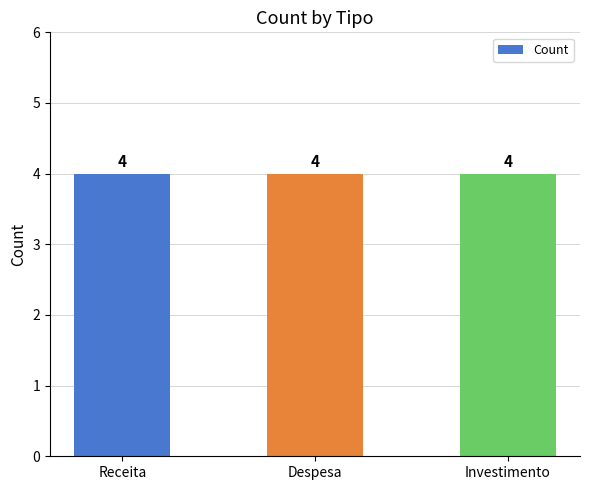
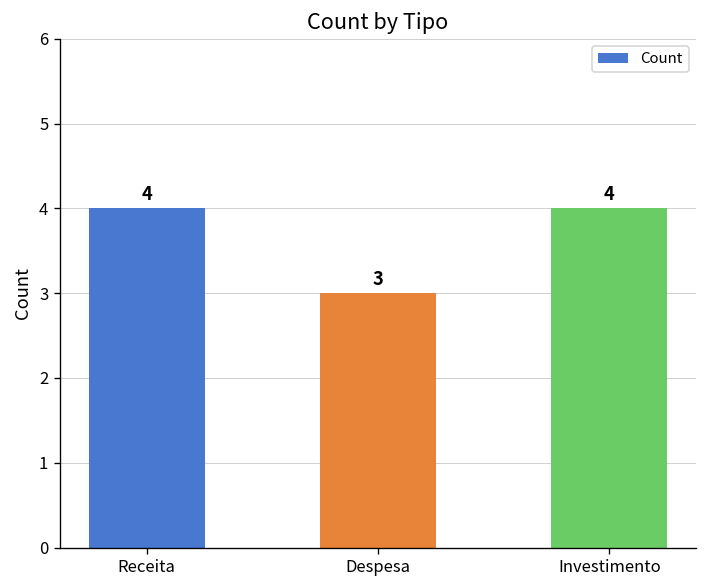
  {
    "Receita": 4,
-   "Despesa": 4,
+   "Despesa": 3,
    "Investimento": 4
  }
